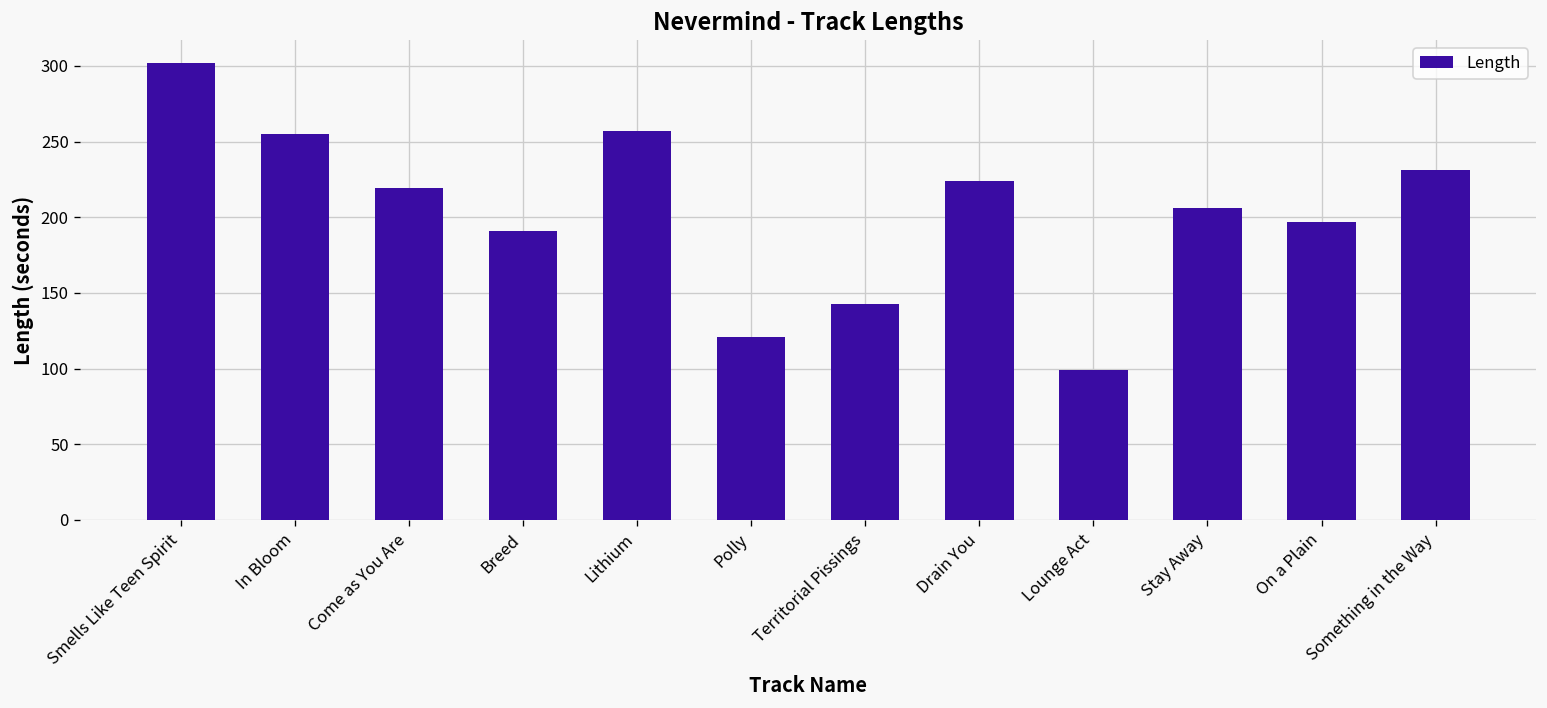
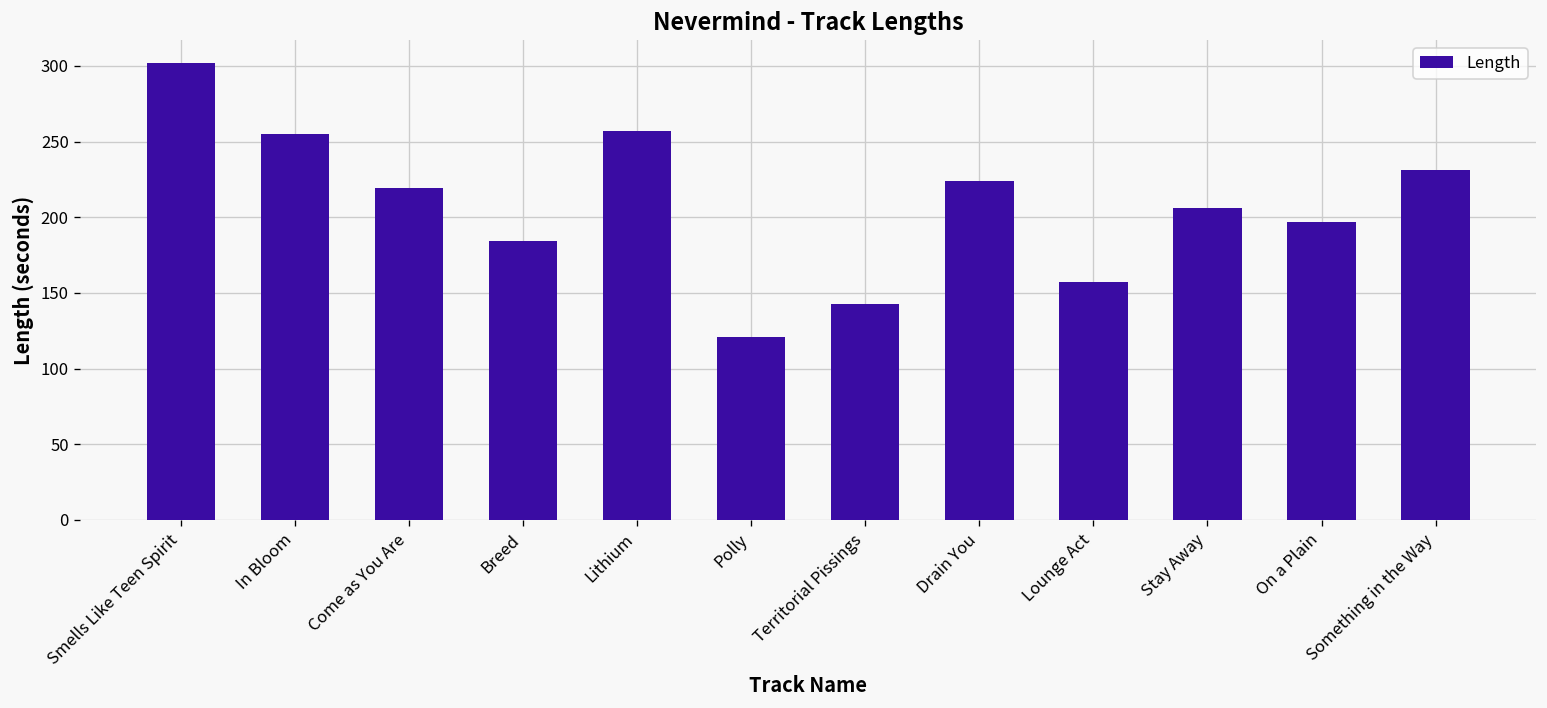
  {
    "Smells Like Teen Spirit": 302,
    "In Bloom": 255,
    "Come as You Are": 219,
-   "Breed": 191,
+   "Breed": 184,
    "Lithium": 257,
    "Polly": 121,
    "Territorial Pissings": 143,
    "Drain You": 224,
-   "Lounge Act": 99,
+   "Lounge Act": 157,
    "Stay Away": 206,
    "On a Plain": 197,
    "Something in the Way": 231
  }
